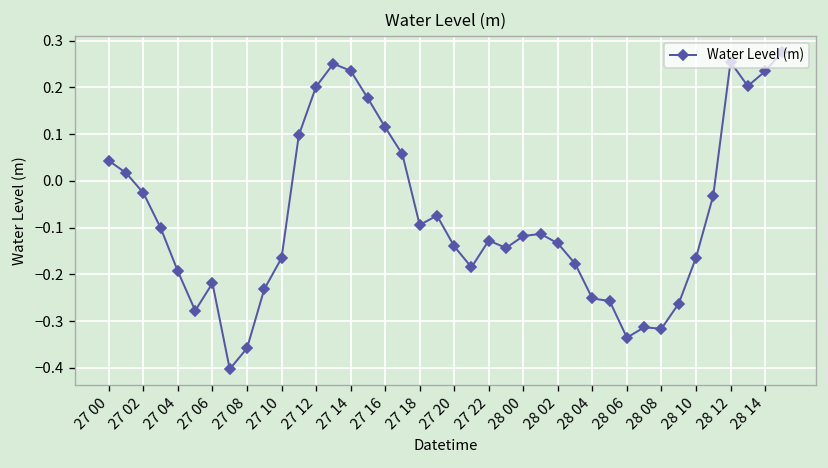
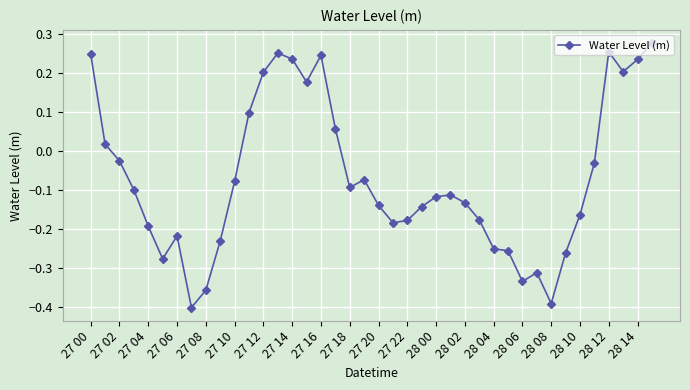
  {
-   "27 00": 0.04,
+   "27 00": 0.25,
    "27 02": -0.03,
    "27 04": -0.19,
    "27 06": -0.22,
    "27 08": -0.36,
-   "27 10": -0.16,
+   "27 10": -0.08,
    "27 12": 0.20,
    "27 14": 0.24,
-   "27 16": 0.11,
+   "27 16": 0.24,
    "27 18": -0.09,
    "27 20": -0.14,
-   "27 22": -0.13,
+   "27 22": -0.18,
    "28 00": -0.12,
    "28 02": -0.13,
    "28 04": -0.25,
    "28 06": -0.34,
-   "28 08": -0.32,
+   "28 08": -0.39,
    "28 10": -0.16,
    "28 14": 0.23
  }
